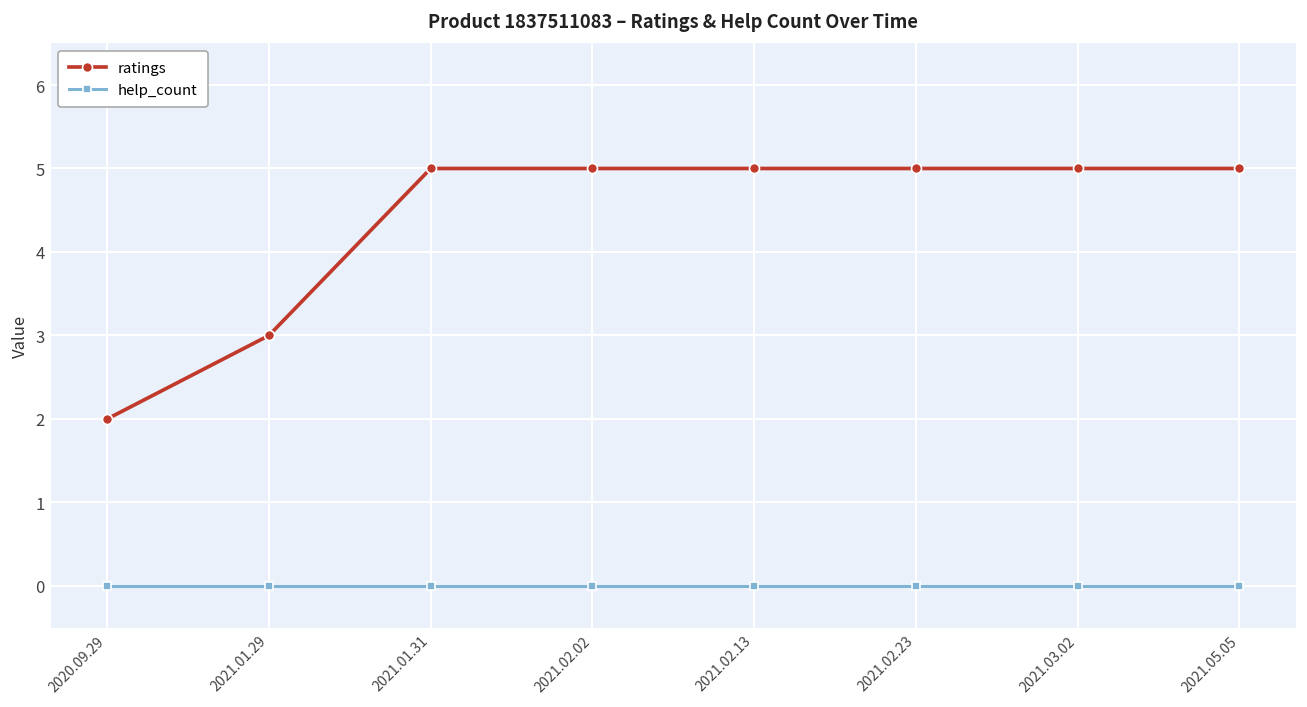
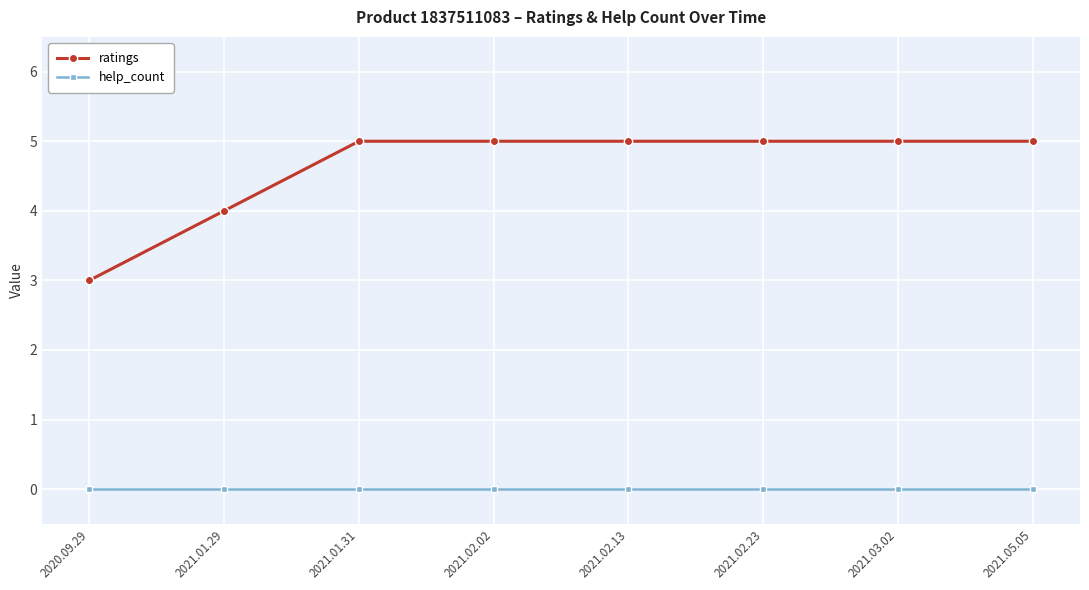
  {
    "ratings": {
-     "2020.09.29": 2,
-     "2021.01.29": 3,
+     "2020.09.29": 3,
+     "2021.01.29": 4,
      "2021.01.31": 5,
      "2021.02.02": 5,
      "2021.02.13": 5,
      "2021.02.23": 5,
      "2021.03.02": 5,
      "2021.05.05": 5
    },
    "help_count": {
      "2020.09.29": 0,
      "2021.01.29": 0,
      "2021.01.31": 0,
      "2021.02.02": 0,
      "2021.02.13": 0,
      "2021.02.23": 0,
      "2021.03.02": 0,
      "2021.05.05": 0
    }
  }
